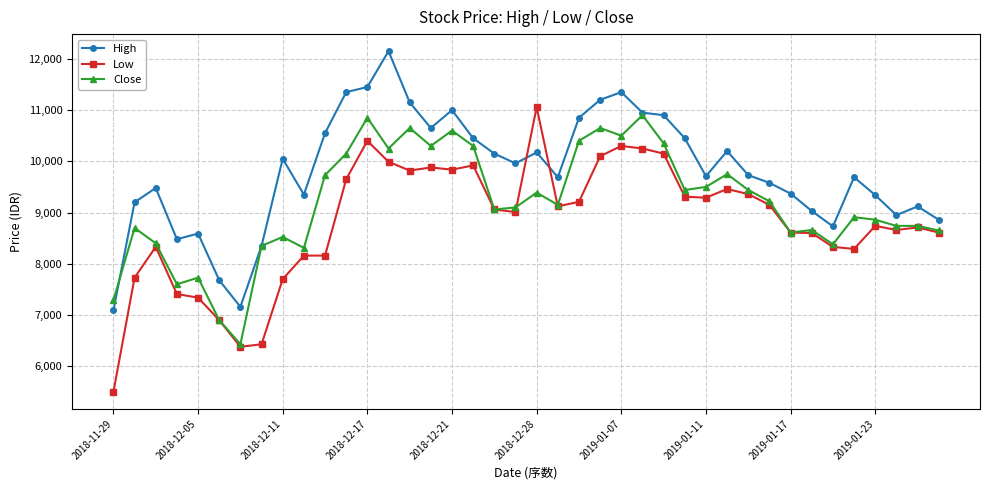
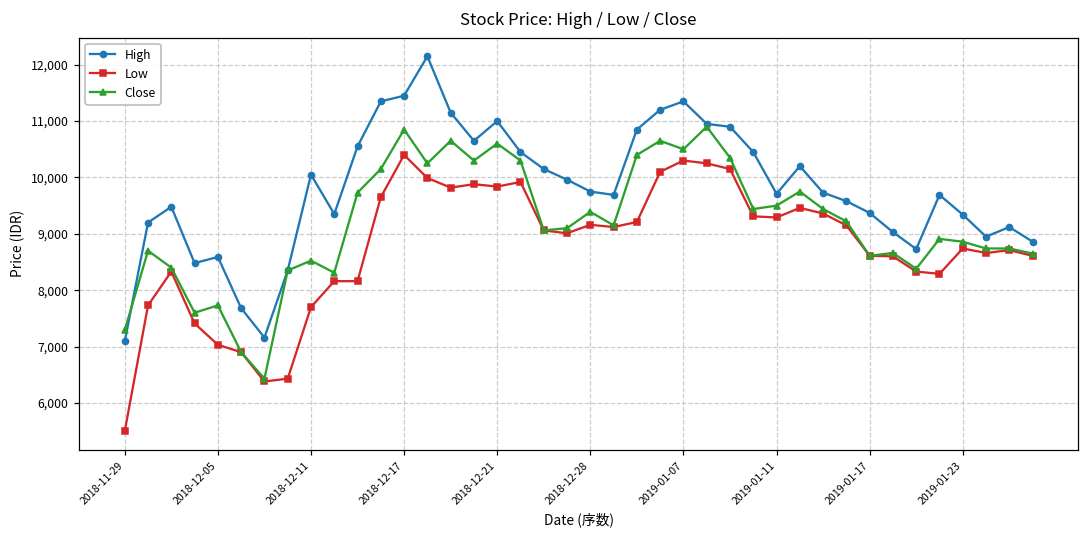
  {
    "High": {
      "2018-11-29": "7,100",
      "2018-12-05": "8,600",
      "2018-12-11": "10,100",
      "2018-12-17": "11,500",
      "2018-12-21": "11,000",
-     "2018-12-28": "10,200",
+     "2018-12-28": "9,800",
      "2019-01-07": "11,400",
      "2019-01-11": "9,700",
      "2019-01-17": "9,400",
      "2019-01-23": "9,300"
    },
    "Low": {
      "2018-11-29": "5,500",
-     "2018-12-05": "7,300",
+     "2018-12-05": "7,000",
      "2018-12-11": "7,700",
      "2018-12-17": "10,400",
      "2018-12-21": "9,800",
-     "2018-12-28": "11,100",
+     "2018-12-28": "9,200",
      "2019-01-07": "10,300",
      "2019-01-11": "9,300",
      "2019-01-23": "8,700"
    },
    "Close": {
      "2018-11-29": "7,300",
      "2018-12-05": "7,700",
      "2018-12-11": "8,500",
      "2018-12-17": "10,900",
      "2018-12-21": "10,600",
      "2018-12-28": "9,400",
      "2019-01-07": "10,500",
      "2019-01-11": "9,500",
      "2019-01-23": "8,900"
    }
  }
